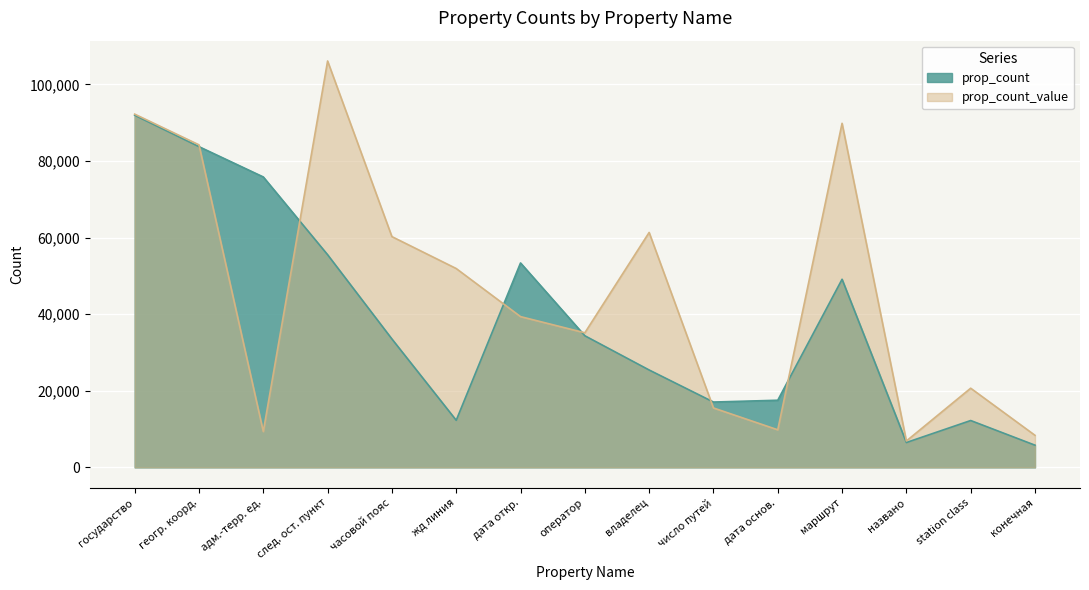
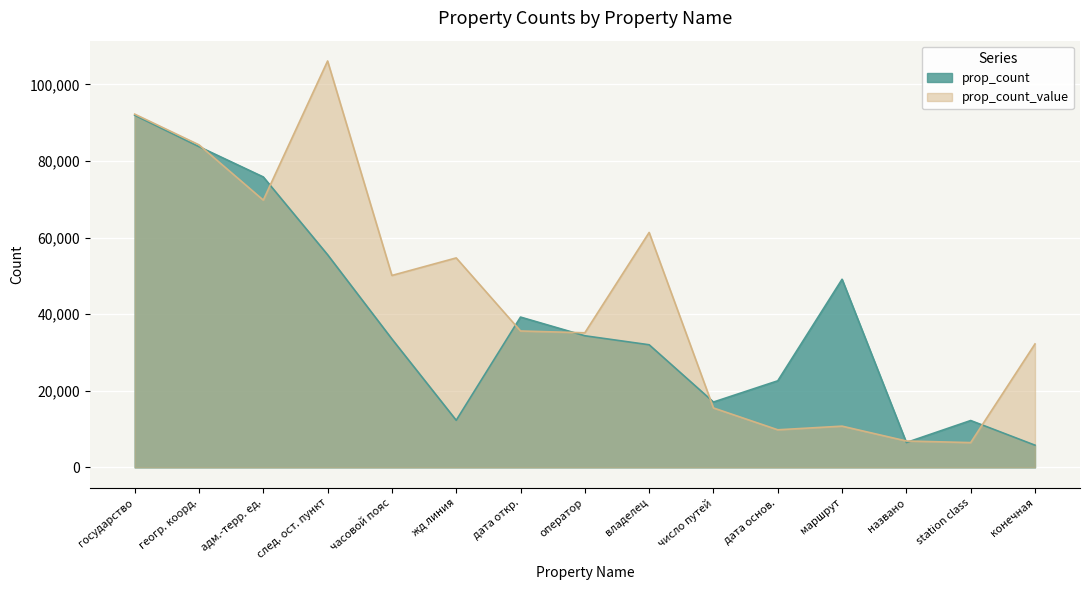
  {
    "prop_count": {
      "адм.-терр. ед.": "76,000",
      "след. ост. пункт": "56,000",
      "часовой пояс": "34,000",
      "жд линия": "12,000",
-     "дата откр.": "53,000",
+     "дата откр.": "39,000",
      "оператор": "34,000",
-     "владелец": "25,000",
+     "владелец": "32,000",
      "число путей": "17,000",
-     "дата основ.": "18,000",
+     "дата основ.": "23,000",
      "маршрут": "49,000",
      "station class": "12,000",
      "конечная": "6,000"
    },
    "prop_count_value": {
-     "адм.-терр. ед.": "9,000",
+     "адм.-терр. ед.": "70,000",
      "след. ост. пункт": "106,000",
-     "часовой пояс": "60,000",
-     "жд линия": "52,000",
-     "дата откр.": "39,000",
+     "часовой пояс": "50,000",
+     "жд линия": "55,000",
+     "дата откр.": "36,000",
      "оператор": "35,000",
      "владелец": "61,000",
      "число путей": "16,000",
      "дата основ.": "10,000",
-     "маршрут": "90,000",
-     "station class": "21,000",
-     "конечная": "8,000"
+     "маршрут": "11,000",
+     "station class": "6,000",
+     "конечная": "32,000"
    }
  }
